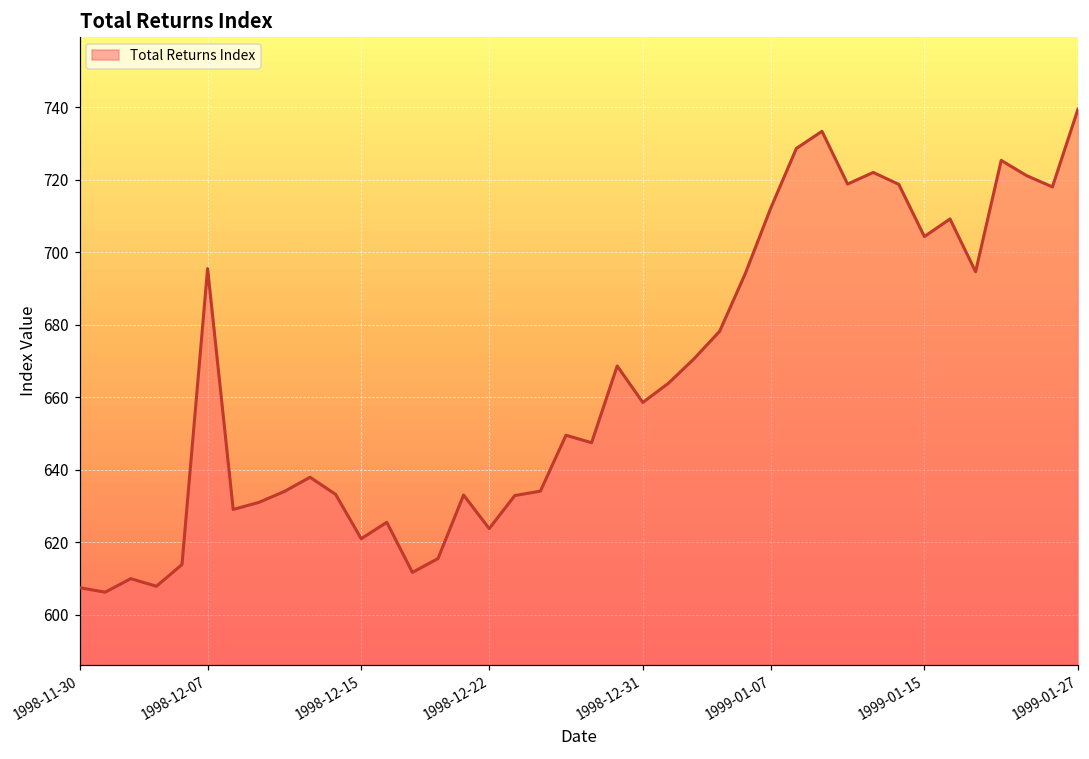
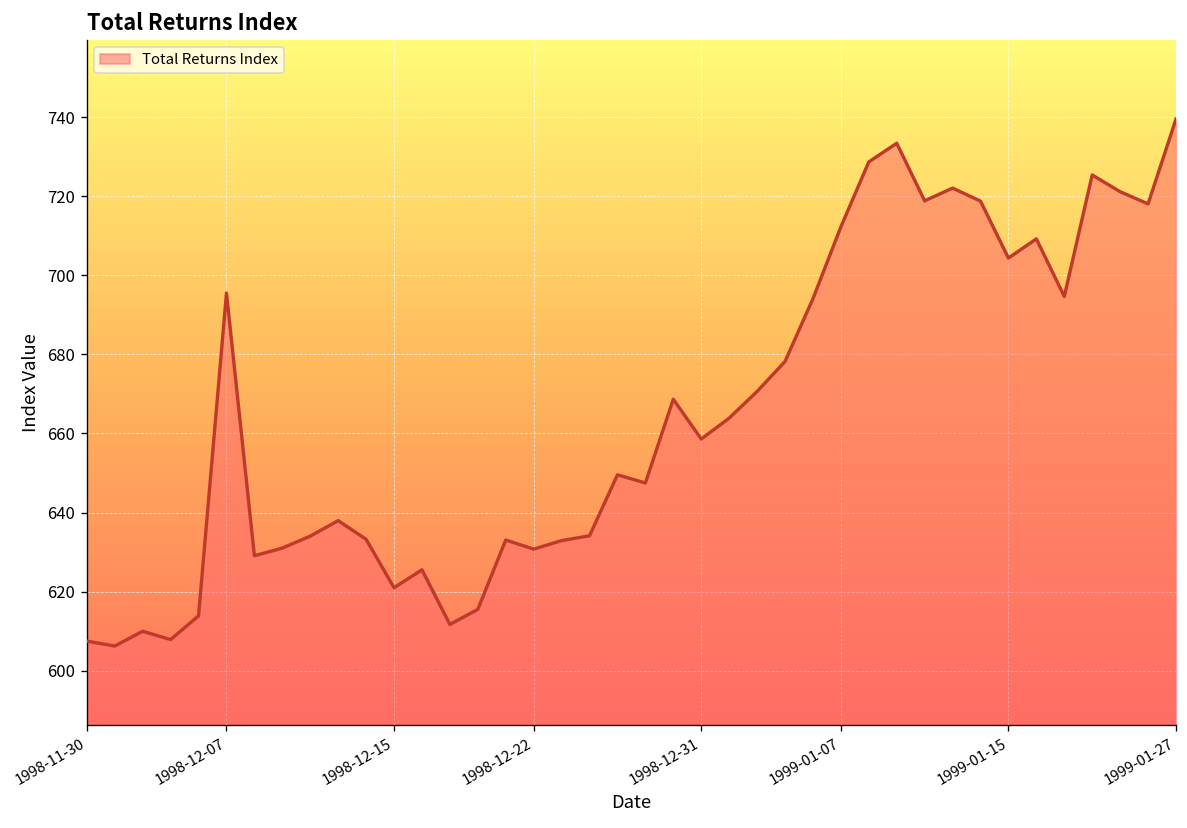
  {
    "1998-11-30": 607,
    "1998-12-07": 696,
    "1998-12-15": 621,
-   "1998-12-22": 624,
+   "1998-12-22": 631,
    "1998-12-31": 659,
    "1999-01-07": 712,
    "1999-01-15": 704,
    "1999-01-27": 740
  }
